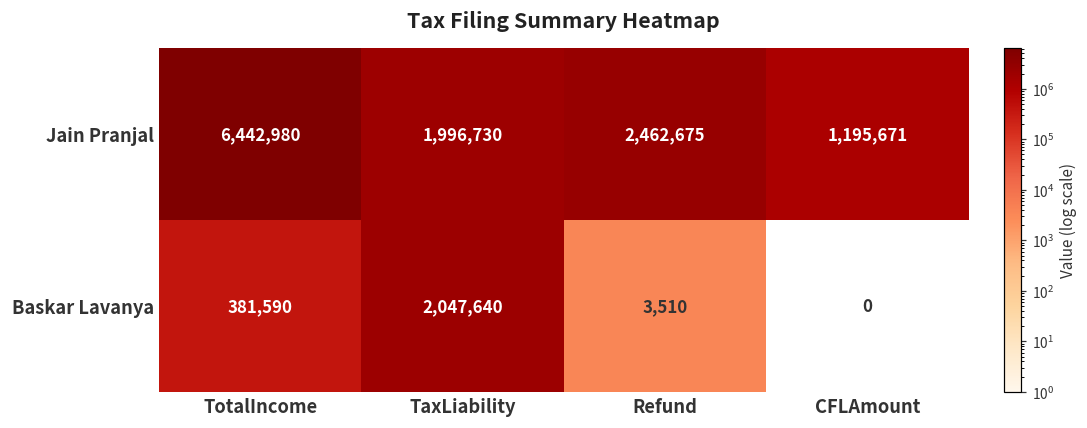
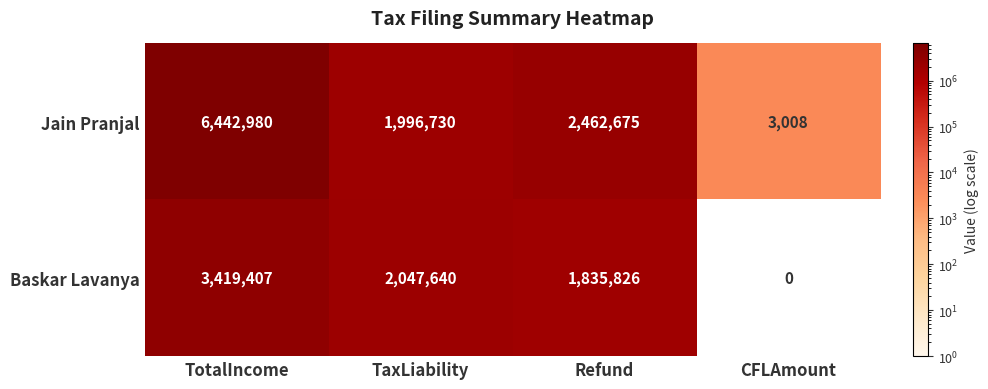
  {
    "Jain Pranjal": {
      "TotalIncome": "6,442,980",
      "TaxLiability": "1,996,730",
      "Refund": "2,462,675",
-     "CFLAmount": "1,195,671"
+     "CFLAmount": "3,008"
    },
    "Baskar Lavanya": {
-     "TotalIncome": "381,590",
+     "TotalIncome": "3,419,407",
      "TaxLiability": "2,047,640",
-     "Refund": "3,510",
+     "Refund": "1,835,826",
      "CFLAmount": "0"
    }
  }
